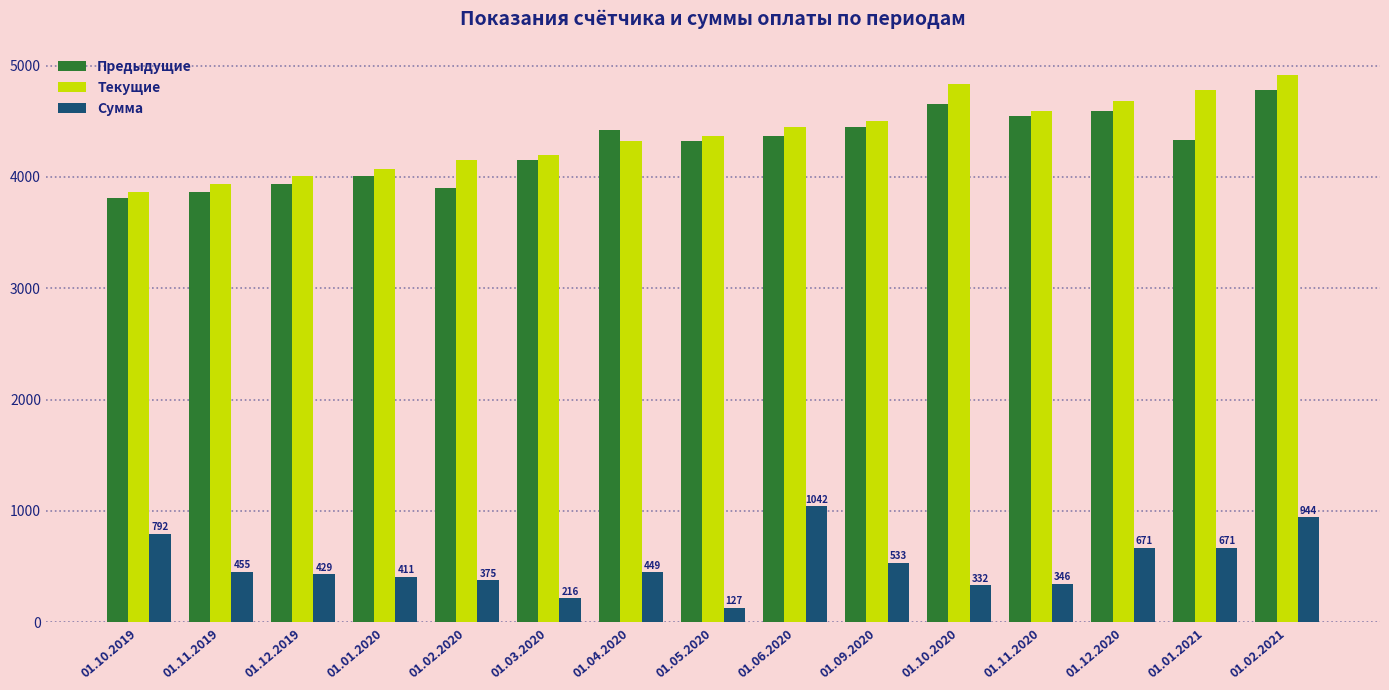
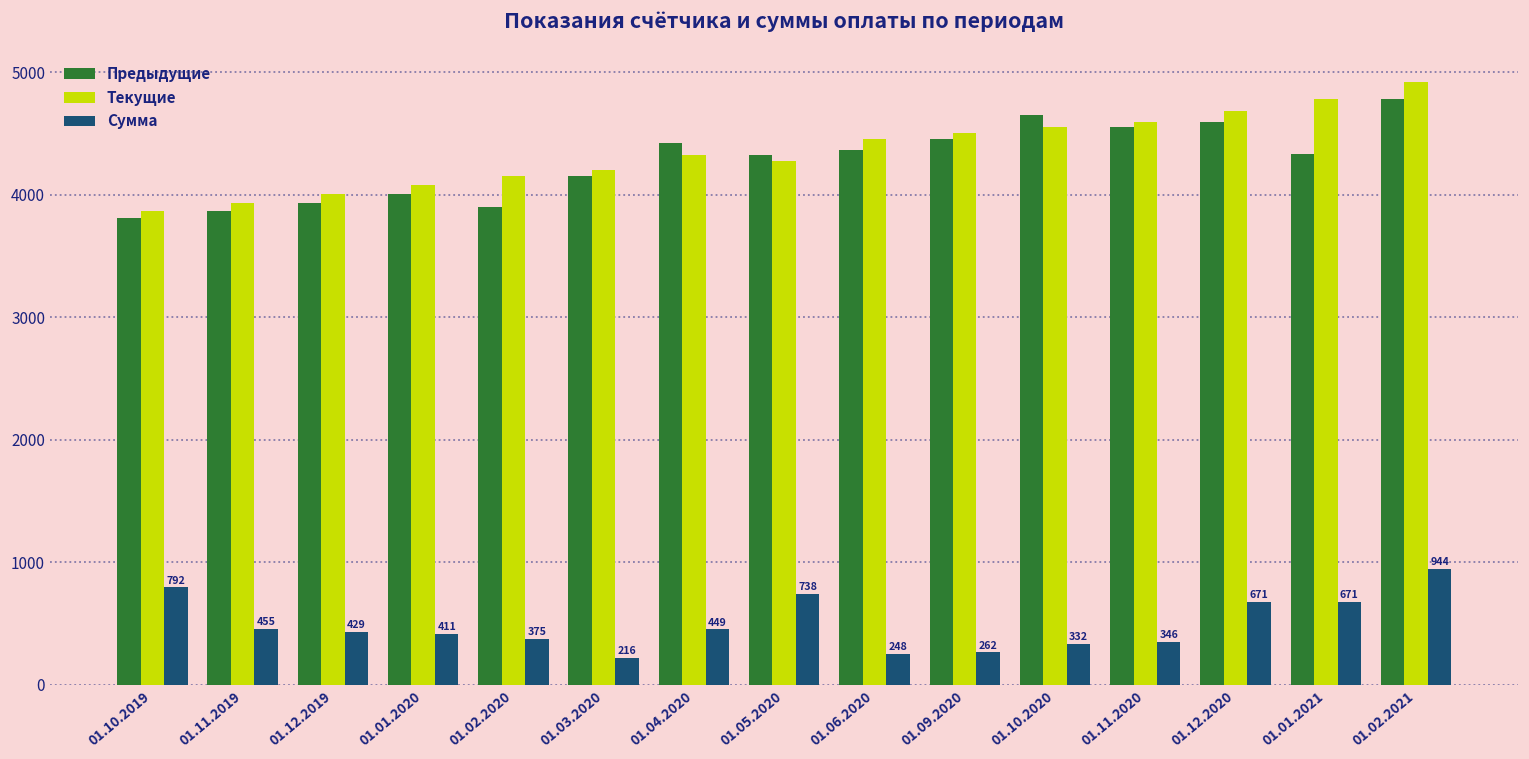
  {
    "Предыдущие": {
      "01.10.2019": 3810,
      "01.11.2019": 3870,
      "01.12.2019": 3940,
      "01.01.2020": 4010,
      "01.02.2020": 3900,
      "01.03.2020": 4150,
      "01.04.2020": 4420,
      "01.05.2020": 4320,
      "01.06.2020": 4360,
      "01.09.2020": 4450,
      "01.10.2020": 4650,
      "01.11.2020": 4550,
      "01.12.2020": 4590,
      "01.01.2021": 4330,
      "01.02.2021": 4780
    },
    "Текущие": {
      "01.10.2019": 3870,
      "01.11.2019": 3940,
      "01.12.2019": 4010,
      "01.01.2020": 4080,
      "01.02.2020": 4150,
      "01.03.2020": 4200,
      "01.04.2020": 4320,
-     "01.05.2020": 4360,
+     "01.05.2020": 4280,
      "01.06.2020": 4450,
      "01.09.2020": 4500,
-     "01.10.2020": 4840,
+     "01.10.2020": 4550,
      "01.11.2020": 4590,
      "01.12.2020": 4690,
      "01.01.2021": 4780,
      "01.02.2021": 4920
    },
    "Сумма": {
      "01.10.2019": 792,
      "01.11.2019": 455,
      "01.12.2019": 429,
      "01.01.2020": 411,
      "01.02.2020": 375,
      "01.03.2020": 216,
      "01.04.2020": 449,
-     "01.05.2020": 127,
-     "01.06.2020": 1042,
-     "01.09.2020": 533,
+     "01.05.2020": 738,
+     "01.06.2020": 248,
+     "01.09.2020": 262,
      "01.10.2020": 332,
      "01.11.2020": 346,
      "01.12.2020": 671,
      "01.01.2021": 671,
      "01.02.2021": 944
    }
  }
